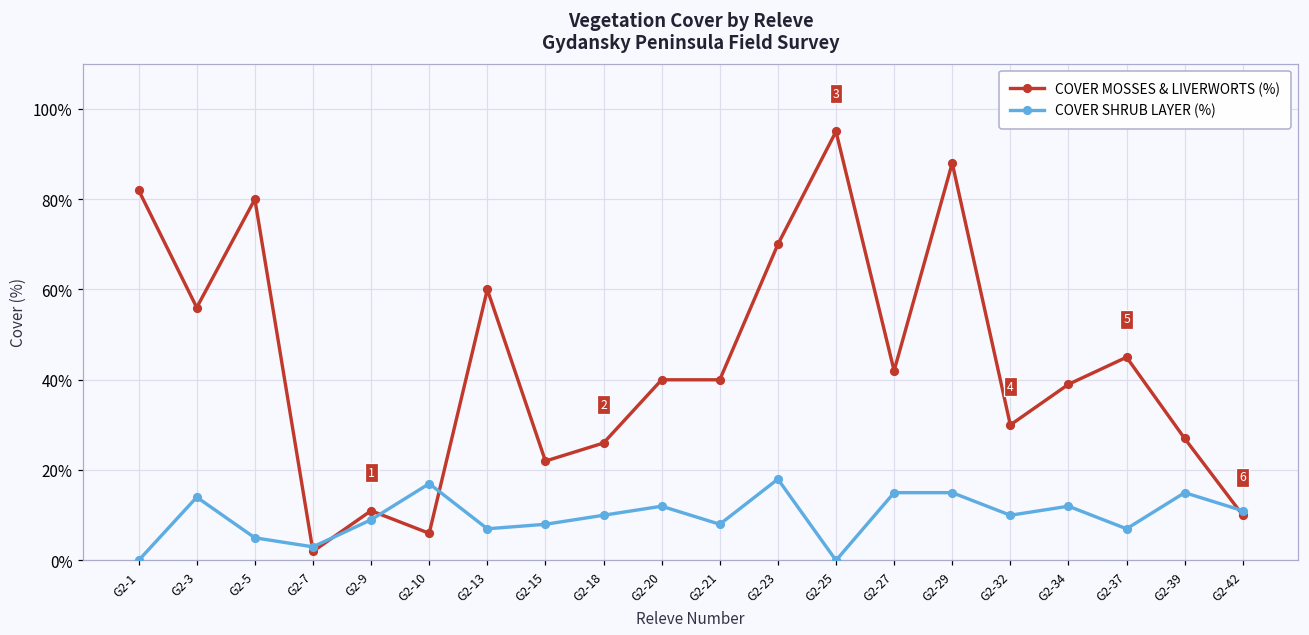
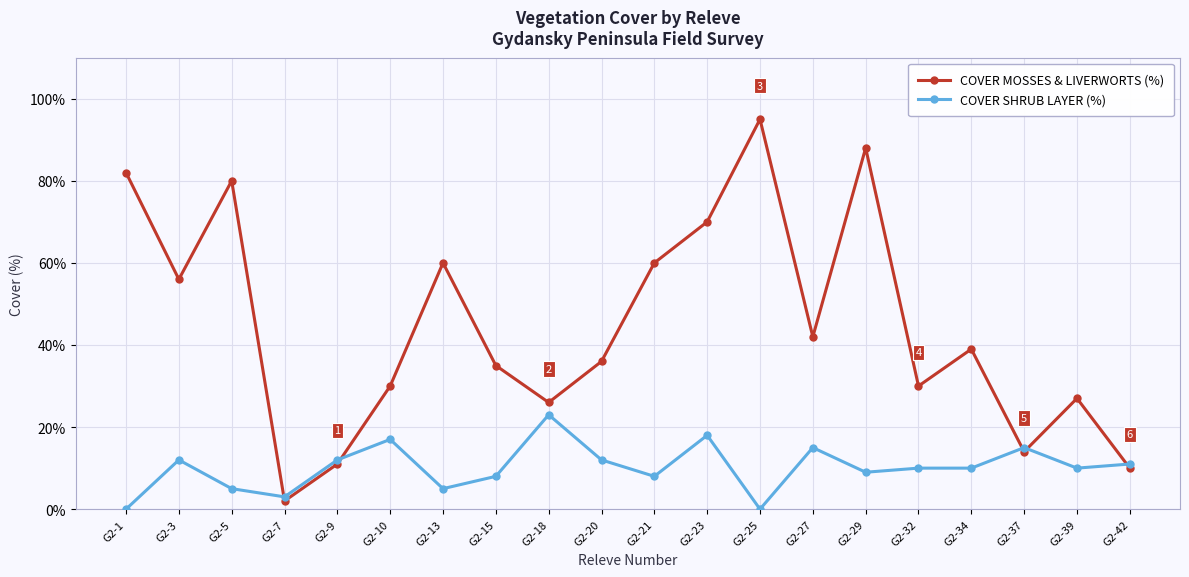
  {
    "COVER MOSSES & LIVERWORTS (%)": {
      "G2-1": "82%",
      "G2-3": "56%",
      "G2-5": "80%",
      "G2-7": "2%",
      "G2-9": "11%",
-     "G2-10": "6%",
+     "G2-10": "30%",
      "G2-13": "60%",
-     "G2-15": "22%",
+     "G2-15": "35%",
      "G2-18": "26%",
-     "G2-20": "40%",
-     "G2-21": "40%",
+     "G2-20": "36%",
+     "G2-21": "60%",
      "G2-23": "70%",
      "G2-25": "95%",
      "G2-27": "42%",
      "G2-29": "88%",
      "G2-32": "30%",
      "G2-34": "39%",
-     "G2-37": "45%",
+     "G2-37": "14%",
      "G2-39": "27%",
      "G2-42": "10%"
    },
    "COVER SHRUB LAYER (%)": {
      "G2-1": "0%",
-     "G2-3": "14%",
+     "G2-3": "12%",
      "G2-5": "5%",
      "G2-7": "3%",
-     "G2-9": "9%",
+     "G2-9": "12%",
      "G2-10": "17%",
-     "G2-13": "7%",
+     "G2-13": "5%",
      "G2-15": "8%",
-     "G2-18": "10%",
+     "G2-18": "23%",
      "G2-20": "12%",
      "G2-21": "8%",
      "G2-23": "18%",
      "G2-25": "0%",
      "G2-27": "15%",
-     "G2-29": "15%",
+     "G2-29": "9%",
      "G2-32": "10%",
-     "G2-34": "12%",
-     "G2-37": "7%",
-     "G2-39": "15%"
+     "G2-34": "10%",
+     "G2-37": "15%",
+     "G2-39": "10%"
    }
  }
